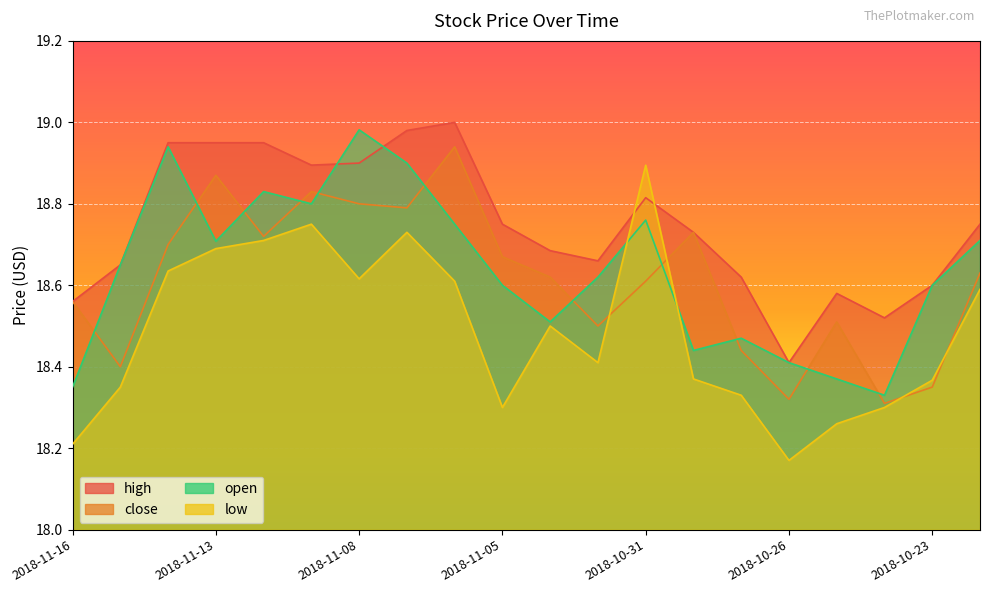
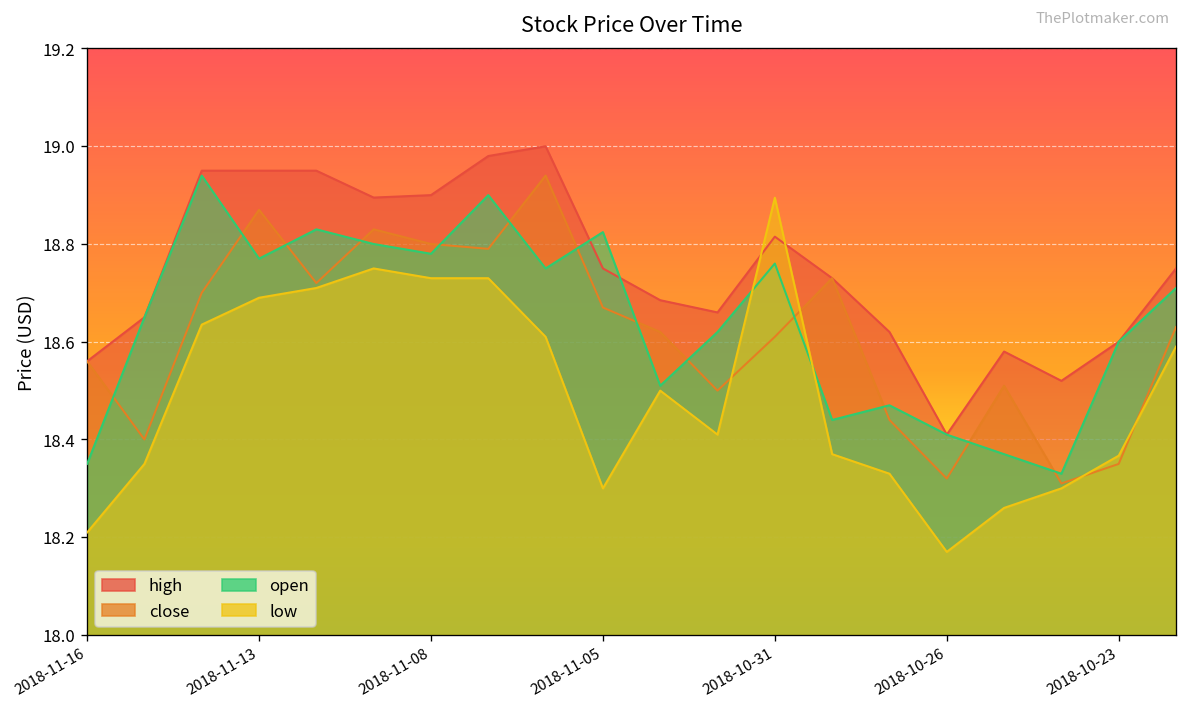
  {
    "open": {
      "2018-11-16": 18.35,
-     "2018-11-13": 18.71,
-     "2018-11-08": 18.98,
-     "2018-11-05": 18.60,
+     "2018-11-13": 18.77,
+     "2018-11-08": 18.78,
+     "2018-11-05": 18.82,
      "2018-10-31": 18.76
    },
    "low": {
      "2018-11-16": 18.21,
      "2018-11-13": 18.69,
-     "2018-11-08": 18.62,
+     "2018-11-08": 18.73,
      "2018-11-05": 18.30,
      "2018-10-31": 18.89,
      "2018-10-26": 18.17,
      "2018-10-23": 18.37
    }
  }
